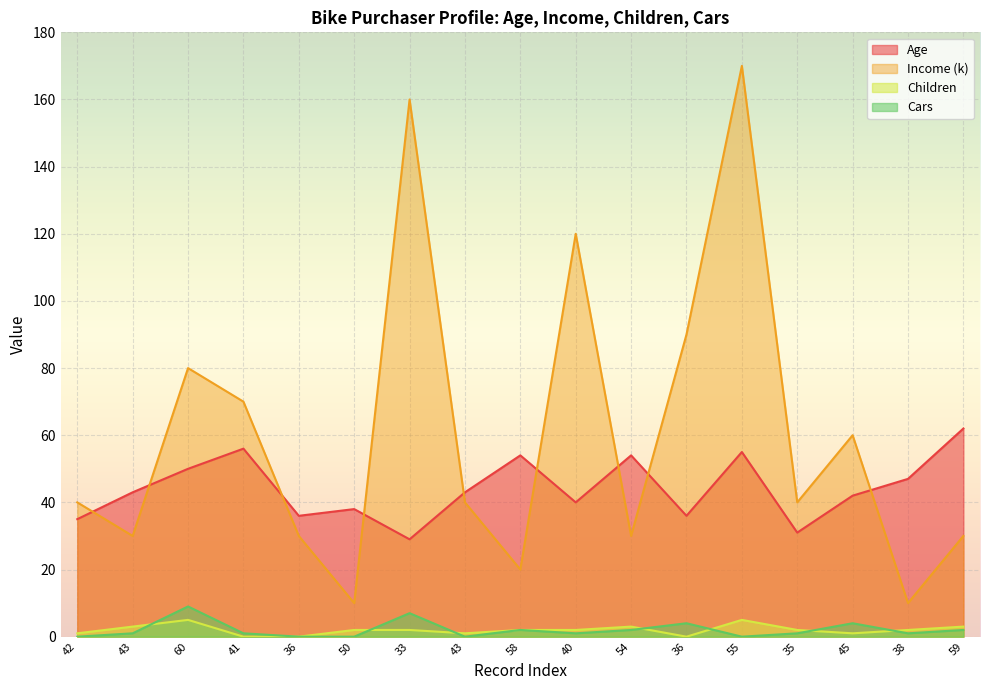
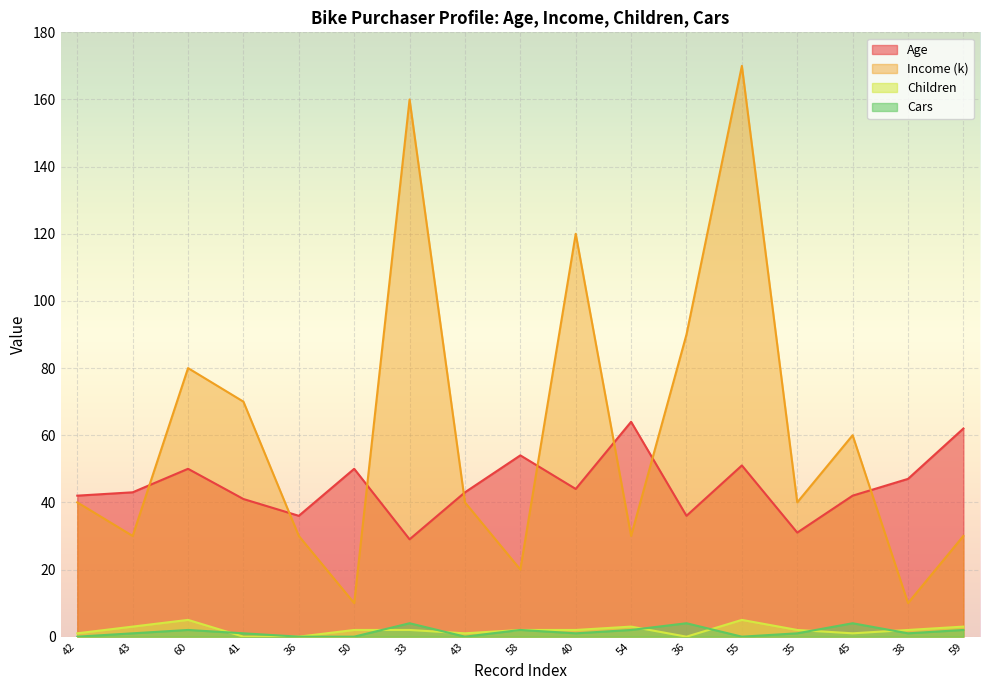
  {
    "Age": {
-     "42": 35,
+     "42": 42,
      "60": 50,
-     "41": 56,
-     "50": 38,
+     "41": 41,
+     "50": 50,
      "33": 29,
      "58": 54,
-     "40": 40,
-     "54": 54,
-     "55": 55,
+     "40": 44,
+     "54": 64,
+     "55": 51,
      "35": 31,
      "45": 42,
      "38": 47,
      "59": 62
    },
    "Cars": {
      "42": 0,
-     "60": 9,
+     "60": 2,
      "41": 1,
      "50": 0,
-     "33": 7,
+     "33": 4,
      "40": 1,
      "54": 2,
      "55": 0,
      "35": 1,
      "45": 4,
      "38": 1,
      "59": 2
    }
  }
